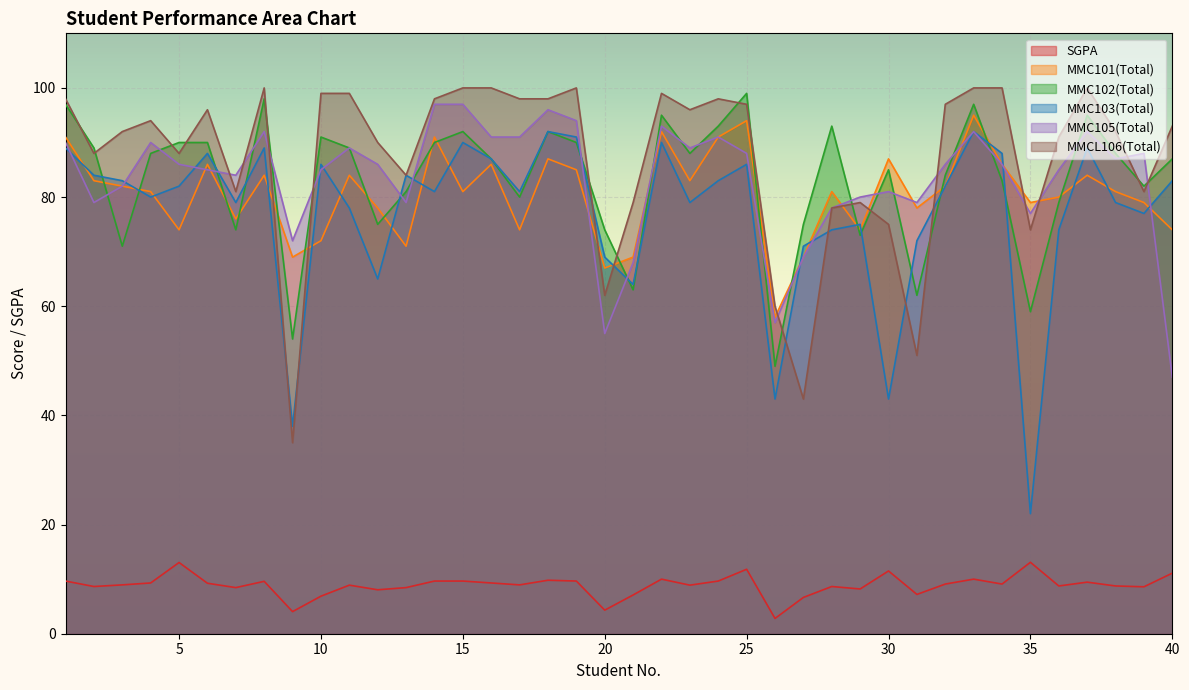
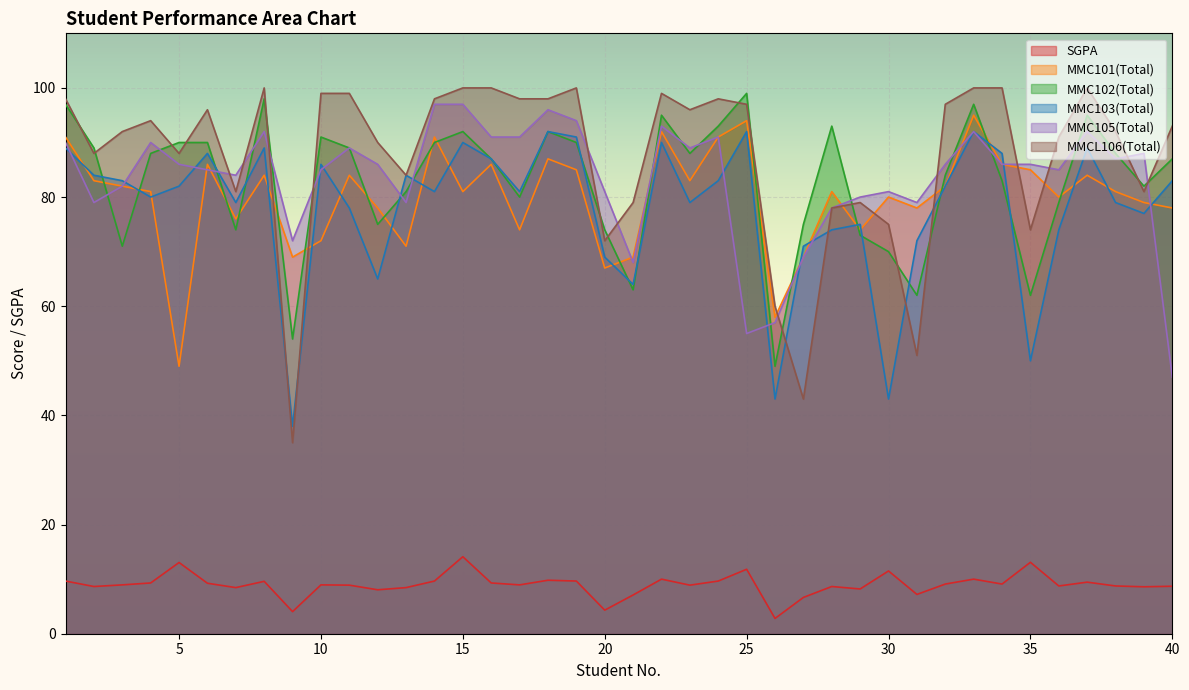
  {
    "SGPA": {
      "5": 13,
-     "10": 7,
-     "15": 10,
+     "10": 9,
+     "15": 14,
      "20": 4,
      "25": 12,
      "30": 12,
      "35": 13,
-     "40": 11
+     "40": 9
    },
    "MMC101(Total)": {
-     "5": 74,
+     "5": 49,
      "10": 72,
      "15": 81,
      "20": 67,
      "25": 94,
-     "30": 87,
-     "35": 79,
-     "40": 74
+     "30": 80,
+     "35": 85,
+     "40": 78
    },
    "MMC102(Total)": {
      "5": 90,
      "10": 91,
      "15": 92,
      "20": 74,
      "25": 99,
-     "30": 85,
-     "35": 59,
+     "30": 70,
+     "35": 62,
      "40": 87
    },
    "MMC103(Total)": {
      "5": 82,
      "10": 86,
      "15": 90,
      "20": 69,
-     "25": 86,
+     "25": 92,
      "30": 43,
-     "35": 22,
+     "35": 50,
      "40": 83
    },
    "MMC105(Total)": {
      "5": 86,
      "10": 85,
      "15": 97,
-     "20": 55,
-     "25": 88,
+     "20": 81,
+     "25": 55,
      "30": 81,
-     "35": 77,
+     "35": 86,
      "40": 47
    },
    "MMCL106(Total)": {
      "5": 88,
      "10": 99,
      "15": 100,
-     "20": 62,
+     "20": 72,
      "25": 97,
      "30": 75,
      "35": 74,
      "40": 93
    }
  }
